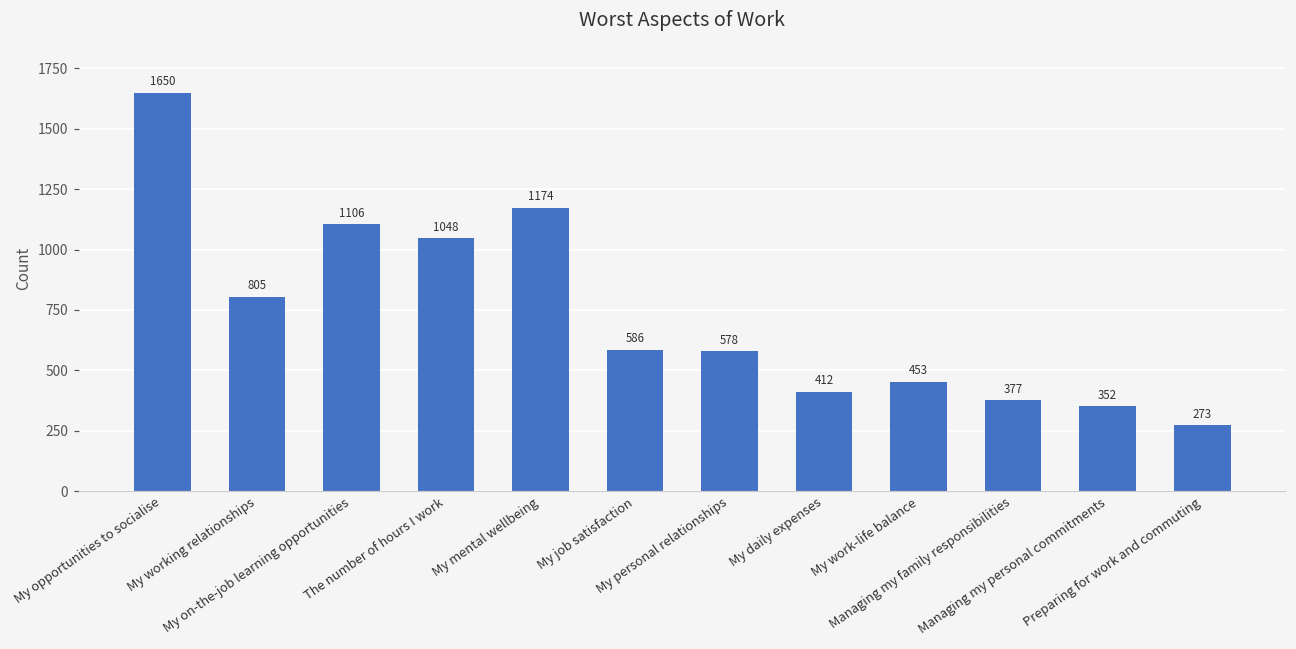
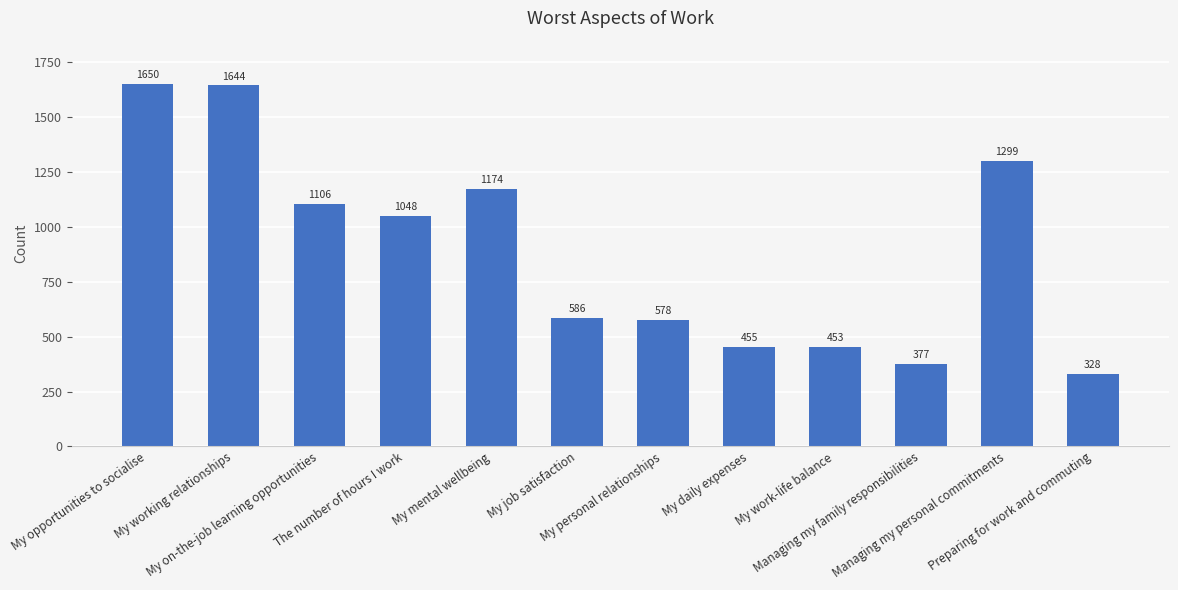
  {
    "My opportunities to socialise": 1650,
-   "My working relationships": 805,
+   "My working relationships": 1644,
    "My on-the-job learning opportunities": 1106,
    "The number of hours I work": 1048,
    "My mental wellbeing": 1174,
    "My job satisfaction": 586,
    "My personal relationships": 578,
-   "My daily expenses": 412,
+   "My daily expenses": 455,
    "My work-life balance": 453,
    "Managing my family responsibilities": 377,
-   "Managing my personal commitments": 352,
-   "Preparing for work and commuting": 273
+   "Managing my personal commitments": 1299,
+   "Preparing for work and commuting": 328
  }
